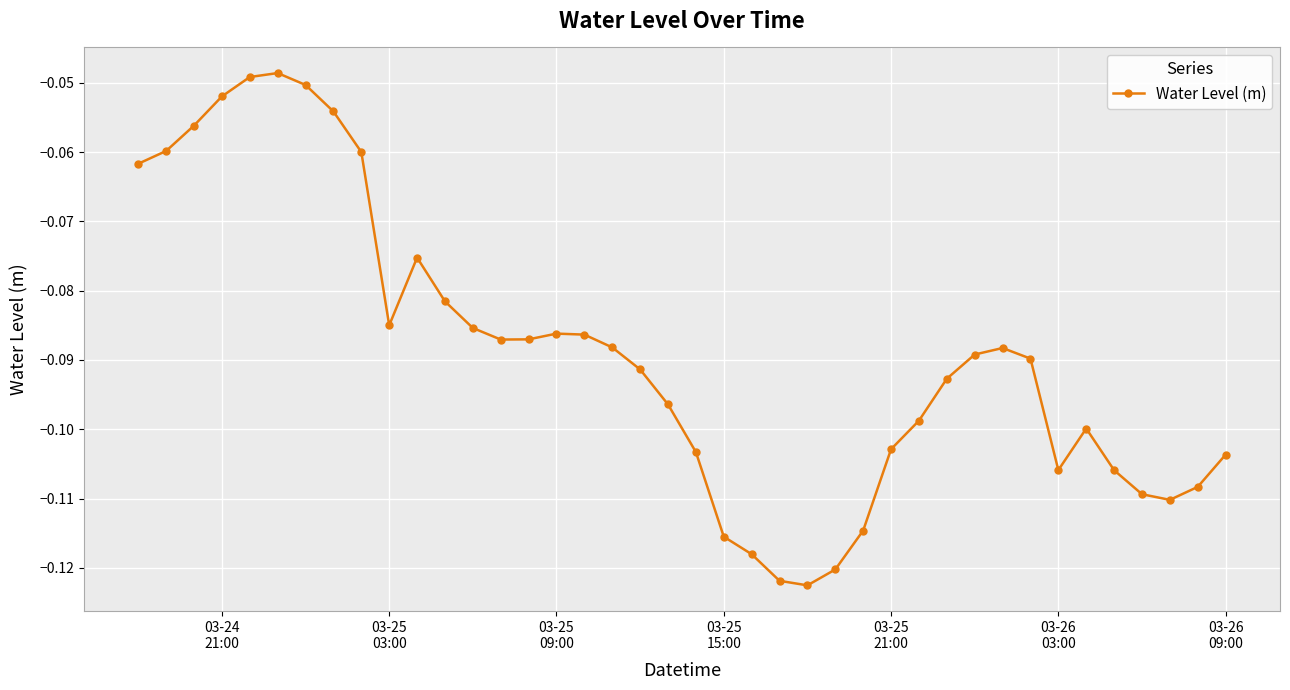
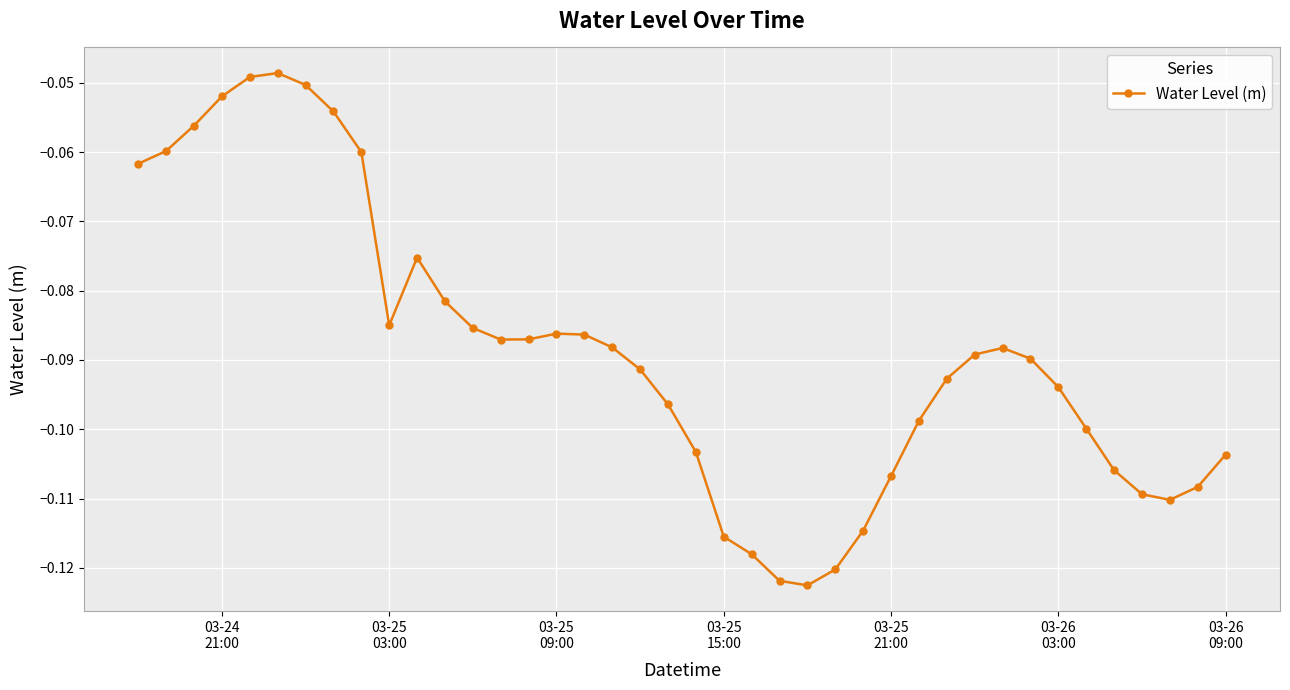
  {
    "03-24 21:00": -0.052,
    "03-25 03:00": -0.085,
    "03-25 09:00": -0.086,
    "03-25 15:00": -0.115,
-   "03-25 21:00": -0.103,
-   "03-26 03:00": -0.106,
+   "03-25 21:00": -0.107,
+   "03-26 03:00": -0.094,
    "03-26 09:00": -0.104
  }
